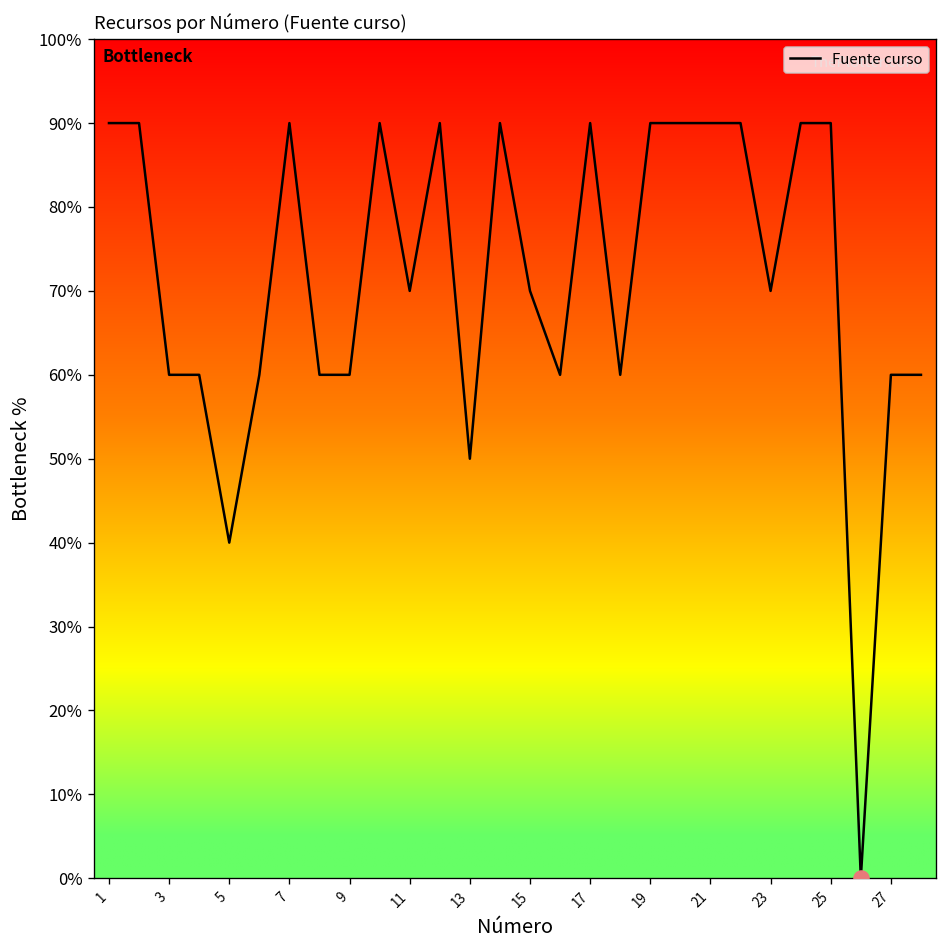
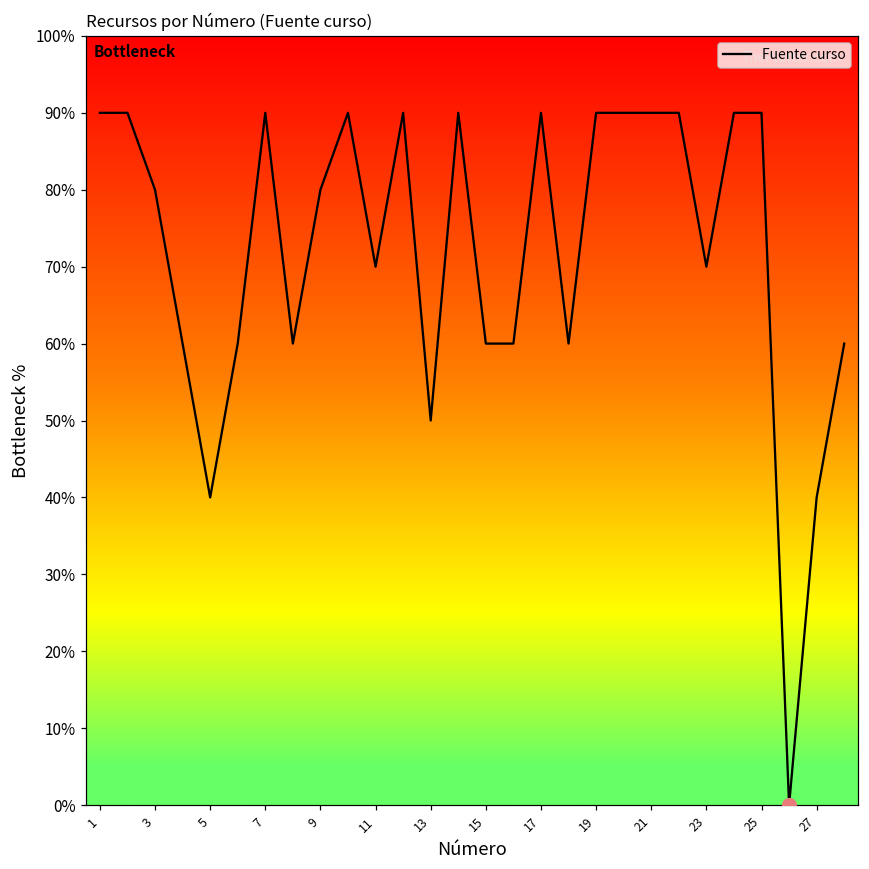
  {
    "Fuente curso": {
      "1": "90%",
-     "3": "60%",
+     "3": "80%",
      "5": "40%",
      "7": "90%",
-     "9": "60%",
+     "9": "80%",
      "11": "70%",
      "13": "50%",
-     "15": "70%",
+     "15": "60%",
      "17": "90%",
      "19": "90%",
      "21": "90%",
      "23": "70%",
      "25": "90%",
-     "27": "60%"
+     "27": "40%"
    }
  }
